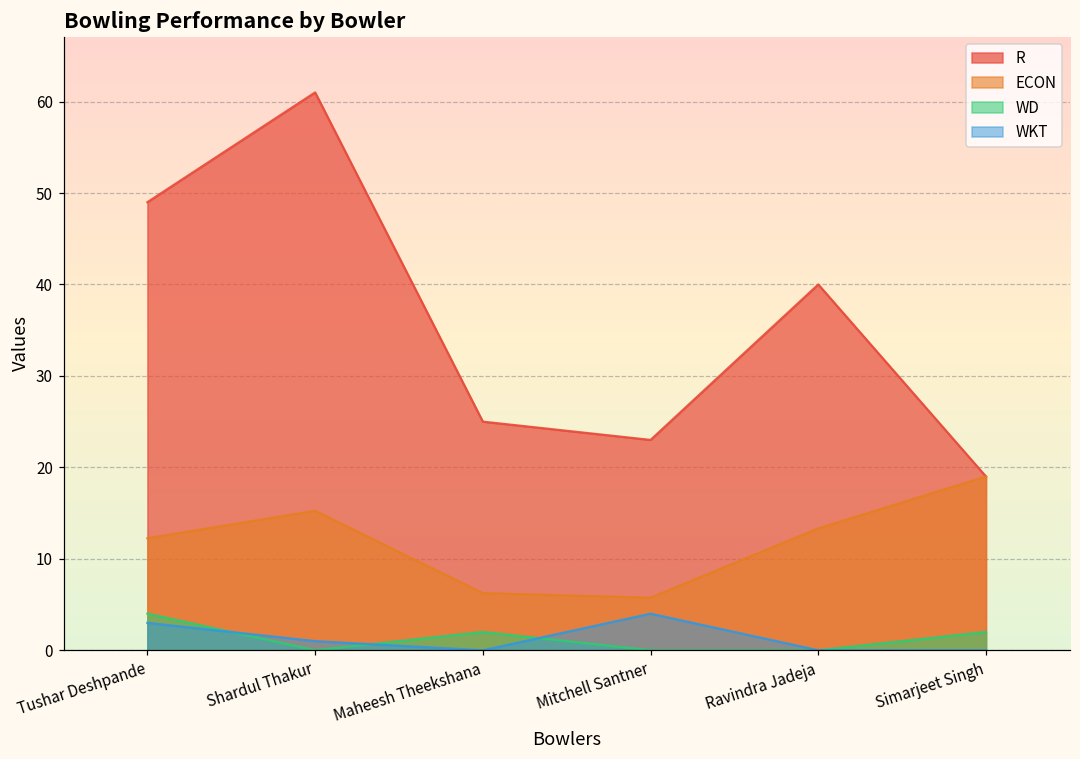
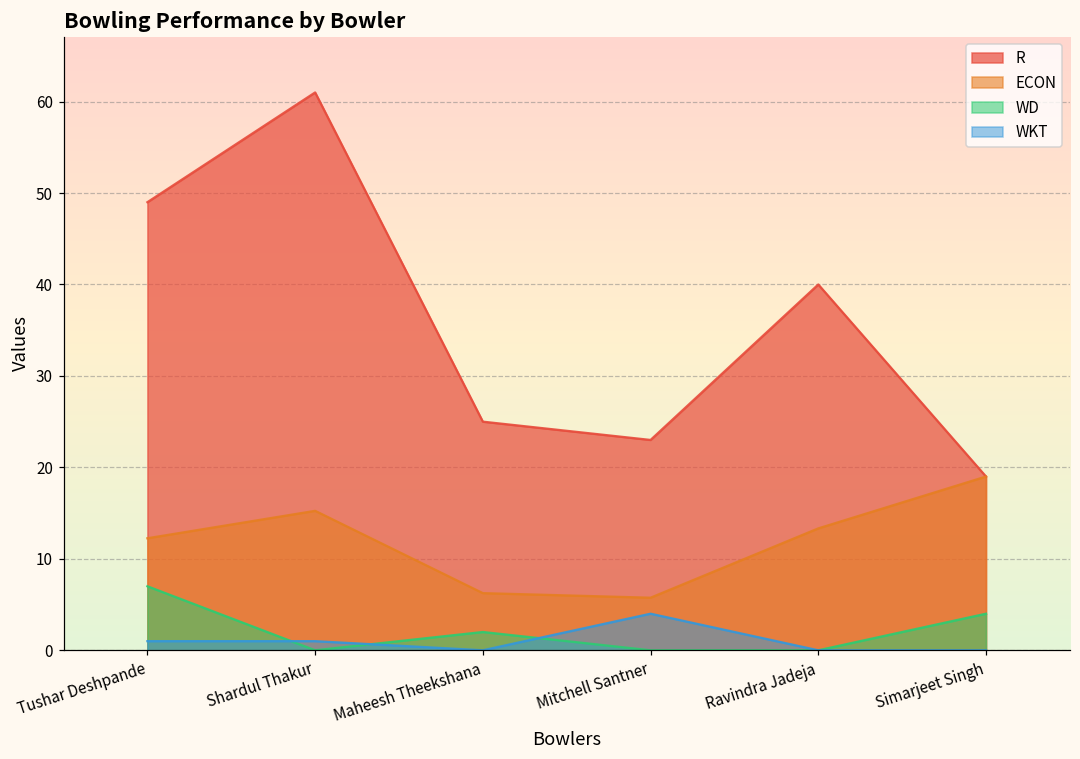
  {
    "WD": {
-     "Tushar Deshpande": 4,
+     "Tushar Deshpande": 7,
      "Shardul Thakur": 0,
      "Maheesh Theekshana": 2,
      "Mitchell Santner": 0,
-     "Simarjeet Singh": 2
+     "Simarjeet Singh": 4
    },
    "WKT": {
-     "Tushar Deshpande": 3,
+     "Tushar Deshpande": 1,
      "Shardul Thakur": 1,
      "Maheesh Theekshana": 0,
      "Mitchell Santner": 4,
      "Simarjeet Singh": 0
    }
  }
